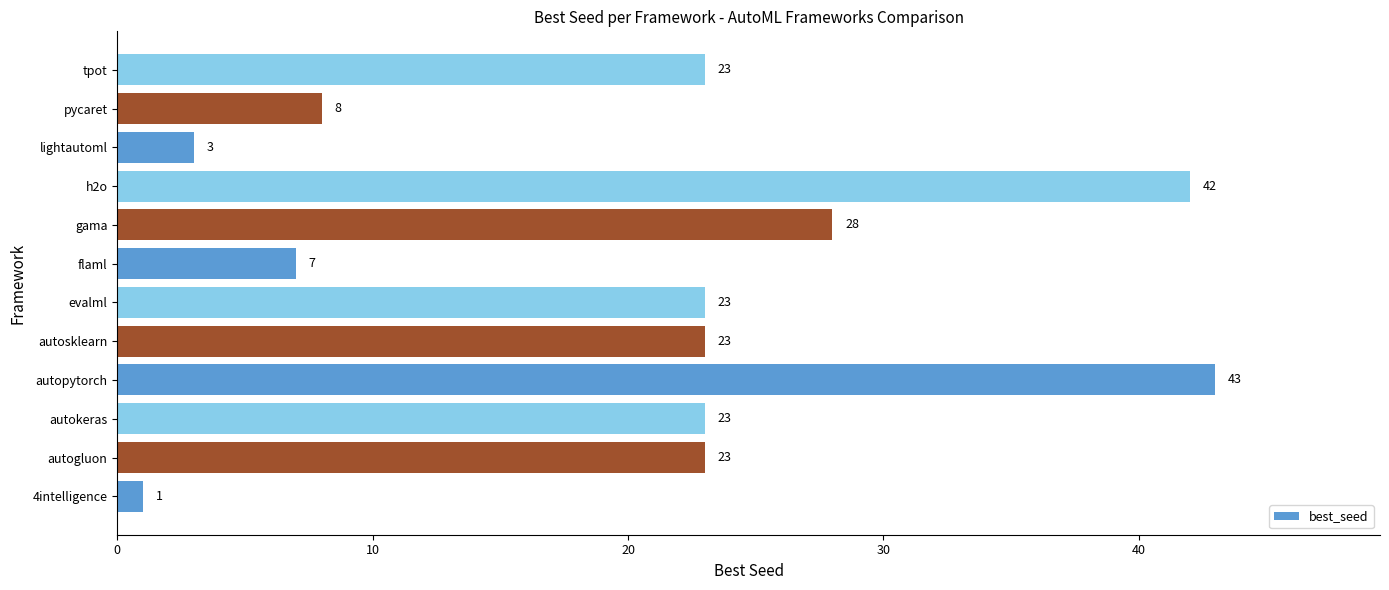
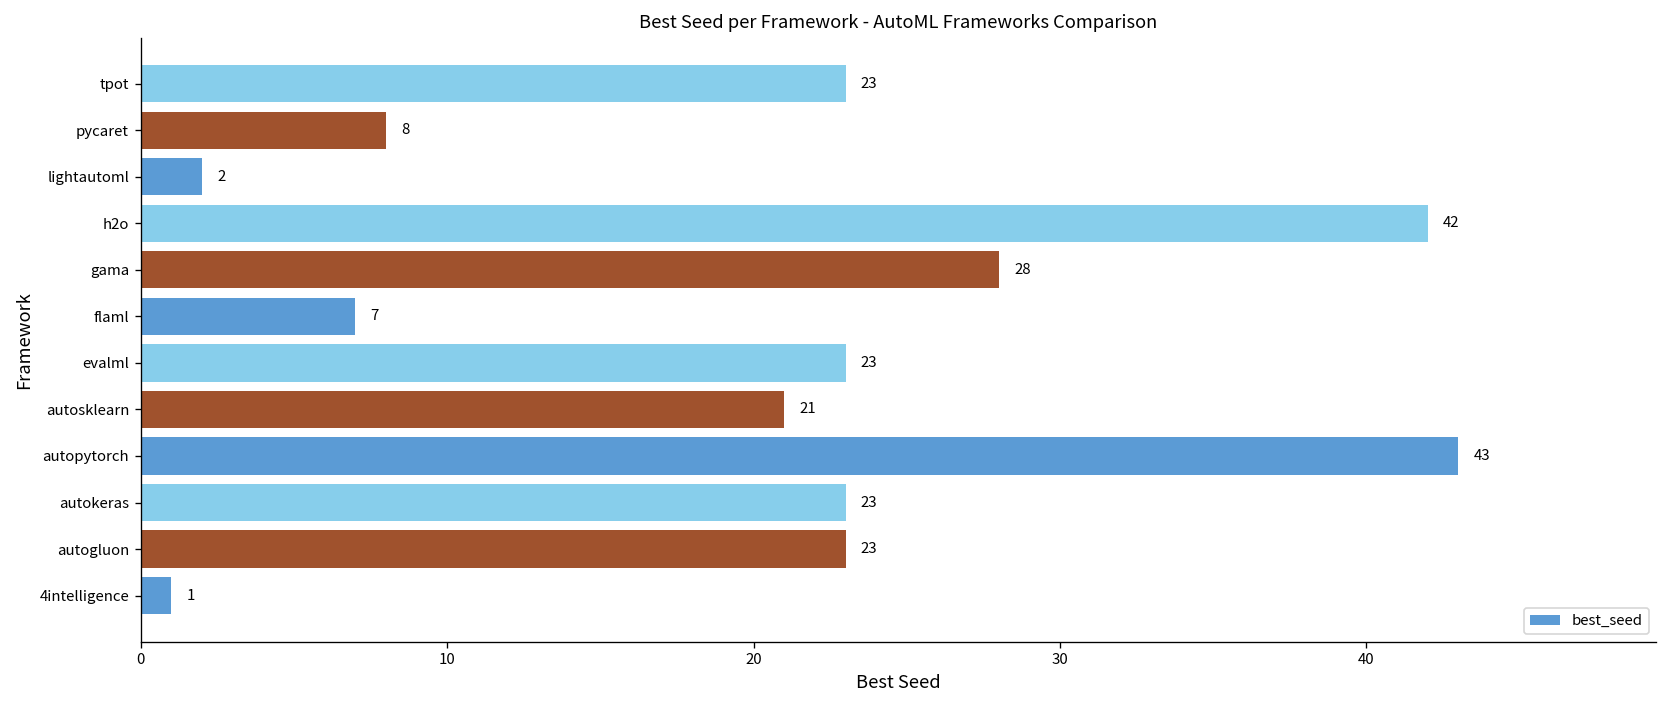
  {
    "tpot": 23,
    "pycaret": 8,
-   "lightautoml": 3,
+   "lightautoml": 2,
    "h2o": 42,
    "gama": 28,
    "flaml": 7,
    "evalml": 23,
-   "autosklearn": 23,
+   "autosklearn": 21,
    "autopytorch": 43,
    "autokeras": 23,
    "autogluon": 23,
    "4intelligence": 1
  }
